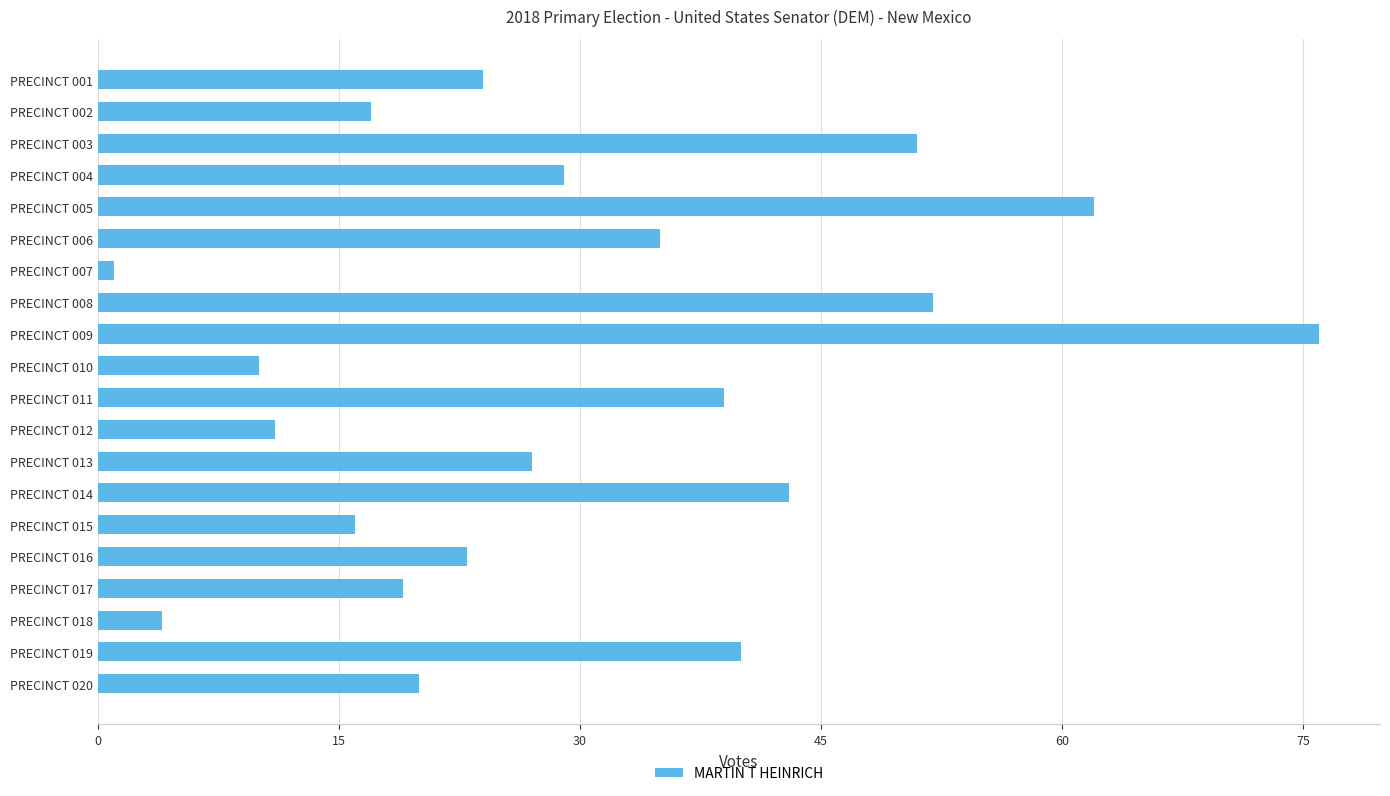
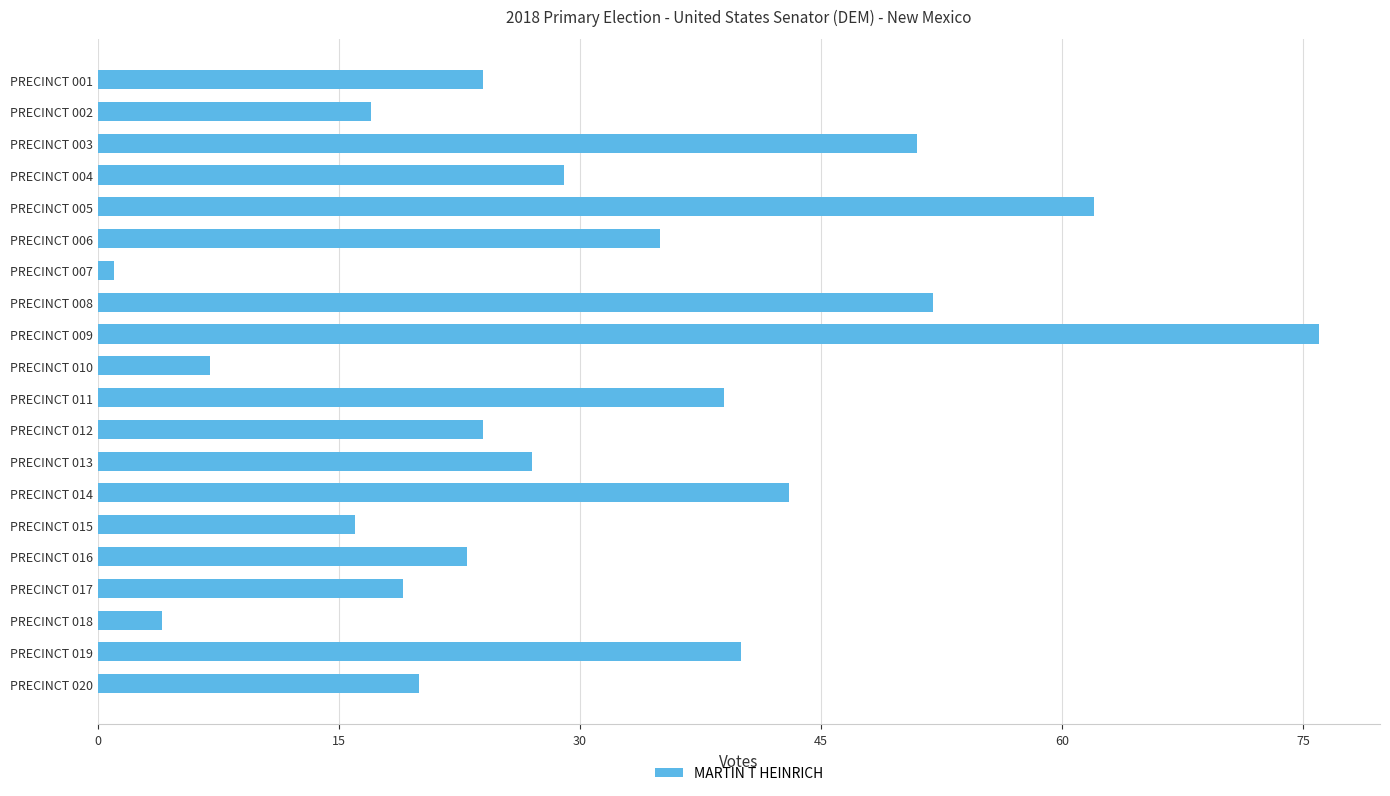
  {
    "PRECINCT 001": 24,
    "PRECINCT 002": 17,
    "PRECINCT 003": 51,
    "PRECINCT 004": 29,
    "PRECINCT 005": 62,
    "PRECINCT 006": 35,
    "PRECINCT 007": 1,
    "PRECINCT 008": 52,
    "PRECINCT 009": 76,
-   "PRECINCT 010": 10,
+   "PRECINCT 010": 7,
    "PRECINCT 011": 39,
-   "PRECINCT 012": 11,
+   "PRECINCT 012": 24,
    "PRECINCT 013": 27,
    "PRECINCT 014": 43,
    "PRECINCT 015": 16,
    "PRECINCT 016": 23,
    "PRECINCT 017": 19,
    "PRECINCT 018": 4,
    "PRECINCT 019": 40,
    "PRECINCT 020": 20
  }
